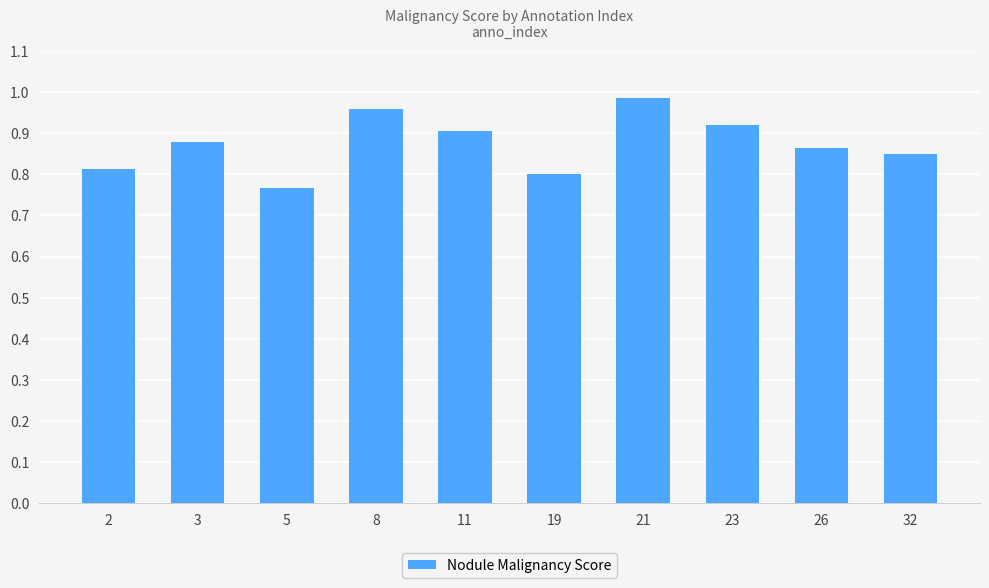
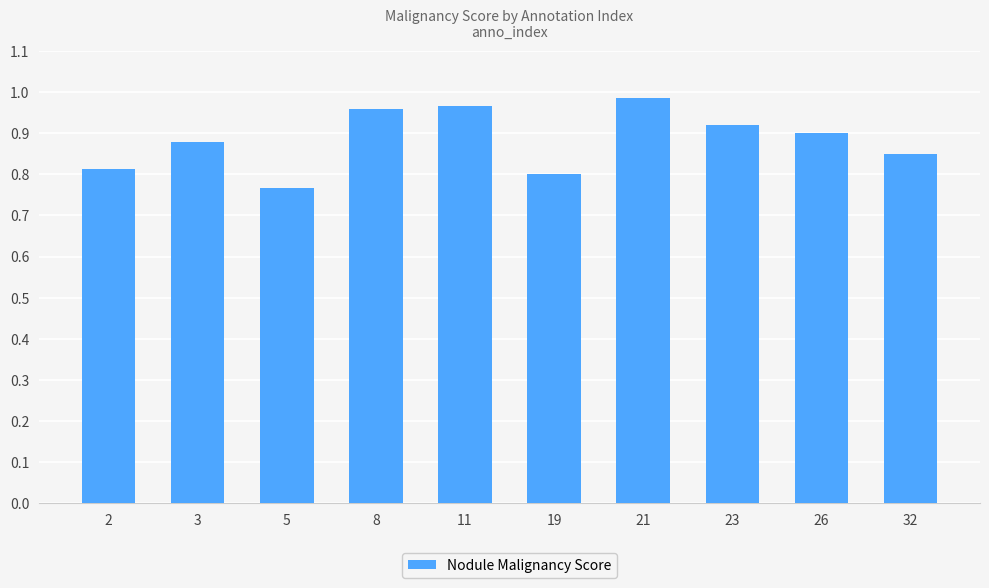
  {
    "2": 0.81,
    "3": 0.88,
    "5": 0.77,
    "8": 0.96,
-   "11": 0.90,
+   "11": 0.97,
    "19": 0.80,
    "21": 0.98,
    "23": 0.92,
-   "26": 0.86,
+   "26": 0.90,
    "32": 0.85
  }
